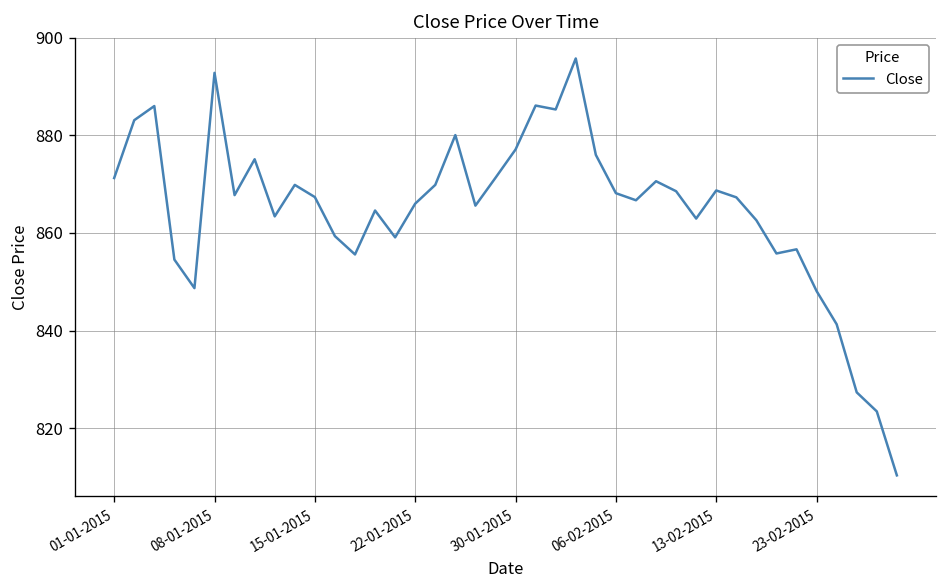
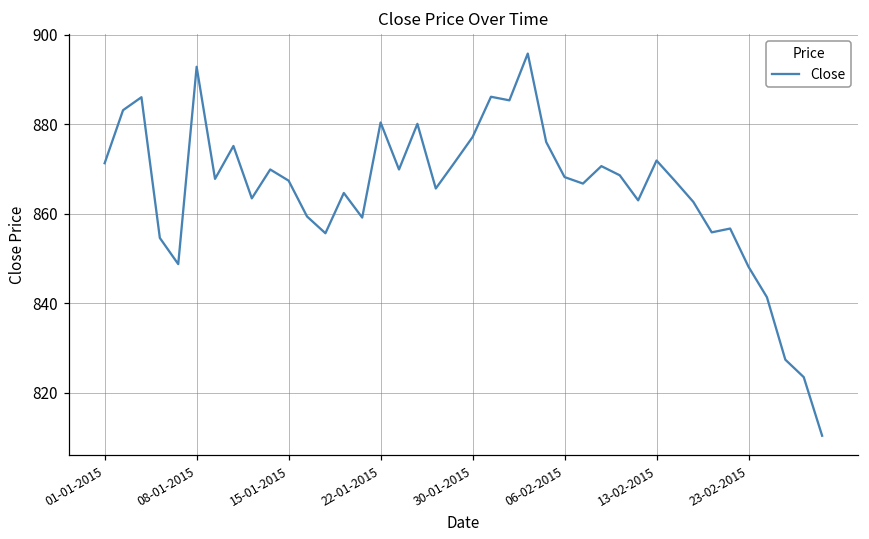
  {
    "01-01-2015": 871,
    "08-01-2015": 893,
    "15-01-2015": 867,
-   "22-01-2015": 866,
+   "22-01-2015": 880,
    "30-01-2015": 877,
    "06-02-2015": 868,
-   "13-02-2015": 869,
+   "13-02-2015": 872,
    "23-02-2015": 848
  }
